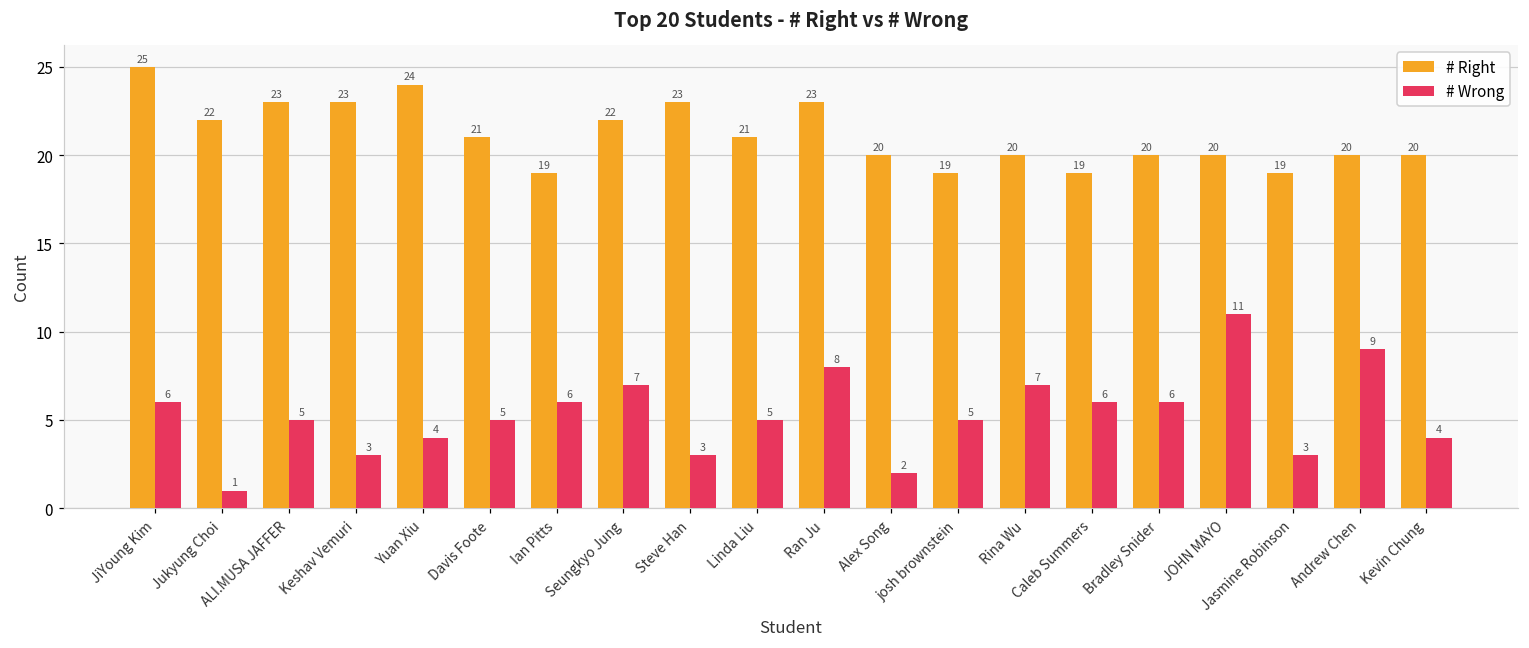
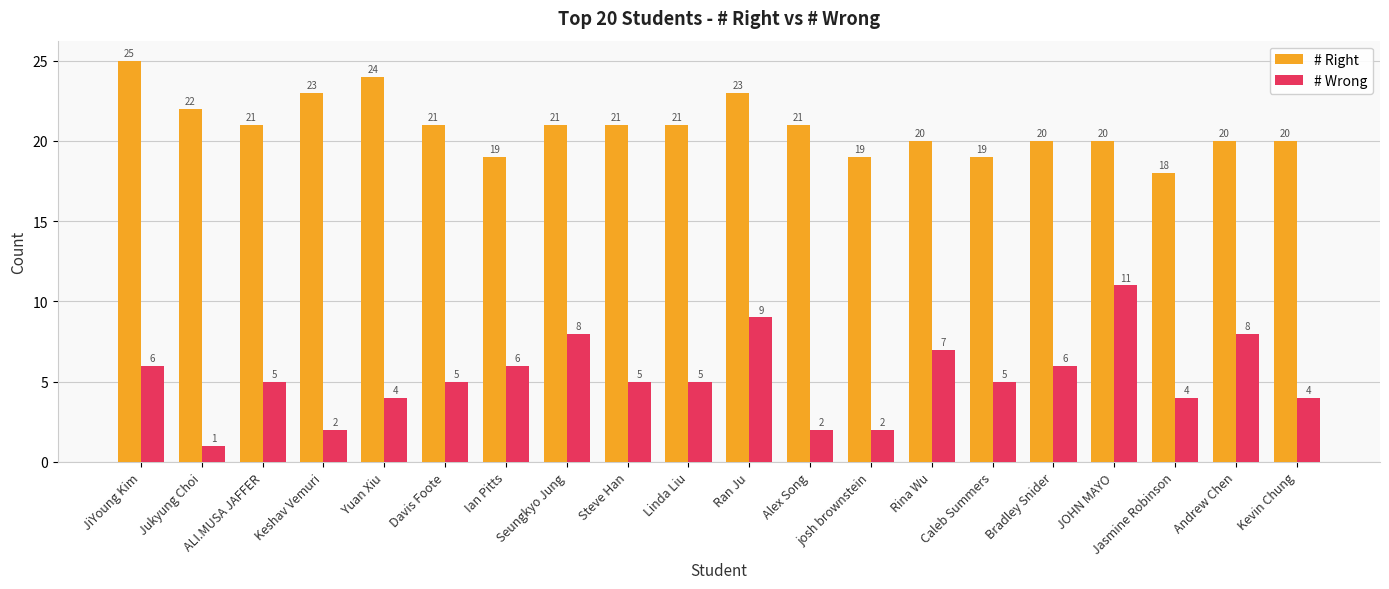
  {
    "# Right": {
      "JiYoung Kim": 25,
      "Jukyung Choi": 22,
-     "ALI.MUSA JAFFER": 23,
+     "ALI.MUSA JAFFER": 21,
      "Keshav Vemuri": 23,
      "Yuan Xiu": 24,
      "Davis Foote": 21,
      "Ian Pitts": 19,
-     "Seungkyo Jung": 22,
-     "Steve Han": 23,
+     "Seungkyo Jung": 21,
+     "Steve Han": 21,
      "Linda Liu": 21,
      "Ran Ju": 23,
-     "Alex Song": 20,
+     "Alex Song": 21,
      "josh brownstein": 19,
      "Rina Wu": 20,
      "Caleb Summers": 19,
      "Bradley Snider": 20,
      "JOHN MAYO": 20,
-     "Jasmine Robinson": 19,
+     "Jasmine Robinson": 18,
      "Andrew Chen": 20,
      "Kevin Chung": 20
    },
    "# Wrong": {
      "JiYoung Kim": 6,
      "Jukyung Choi": 1,
      "ALI.MUSA JAFFER": 5,
-     "Keshav Vemuri": 3,
+     "Keshav Vemuri": 2,
      "Yuan Xiu": 4,
      "Davis Foote": 5,
      "Ian Pitts": 6,
-     "Seungkyo Jung": 7,
-     "Steve Han": 3,
+     "Seungkyo Jung": 8,
+     "Steve Han": 5,
      "Linda Liu": 5,
-     "Ran Ju": 8,
+     "Ran Ju": 9,
      "Alex Song": 2,
-     "josh brownstein": 5,
+     "josh brownstein": 2,
      "Rina Wu": 7,
-     "Caleb Summers": 6,
+     "Caleb Summers": 5,
      "Bradley Snider": 6,
      "JOHN MAYO": 11,
-     "Jasmine Robinson": 3,
-     "Andrew Chen": 9,
+     "Jasmine Robinson": 4,
+     "Andrew Chen": 8,
      "Kevin Chung": 4
    }
  }
